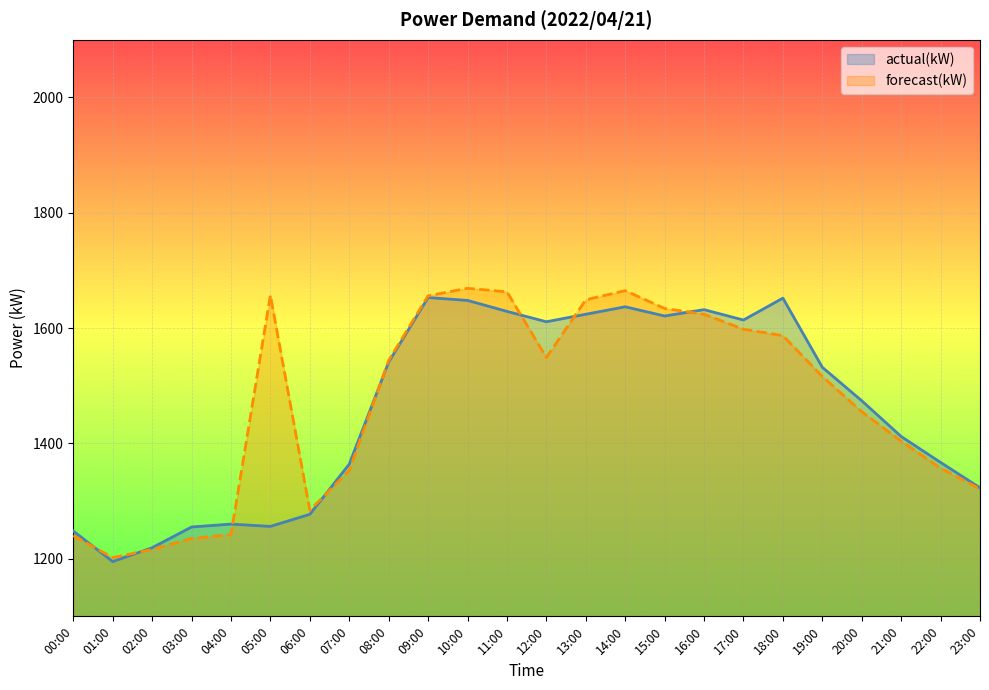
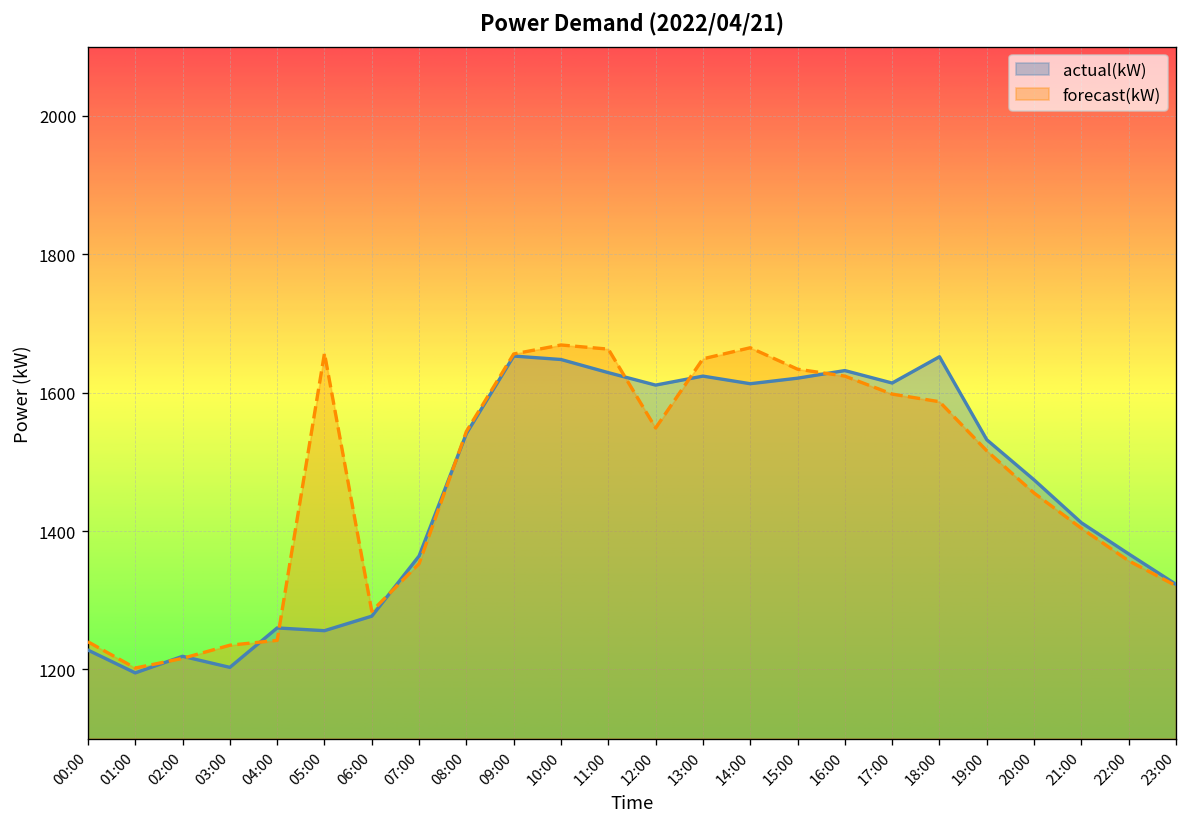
  {
    "actual(kW)": {
-     "00:00": 1250,
+     "00:00": 1230,
      "01:00": 1200,
-     "03:00": 1260,
+     "03:00": 1200,
      "04:00": 1260,
      "05:00": 1260,
      "06:00": 1280,
      "07:00": 1360,
      "10:00": 1650,
      "11:00": 1630,
      "12:00": 1610,
      "13:00": 1620,
-     "14:00": 1640,
+     "14:00": 1610,
      "15:00": 1620,
      "16:00": 1630,
      "17:00": 1610,
      "18:00": 1650,
      "19:00": 1530,
      "20:00": 1470,
      "21:00": 1410,
      "22:00": 1370
    },
    "forecast(kW)": {
      "00:00": 1240,
      "01:00": 1200,
      "03:00": 1240,
      "04:00": 1240,
      "05:00": 1660,
      "06:00": 1280,
      "07:00": 1350,
      "10:00": 1670,
      "11:00": 1660,
      "12:00": 1550,
      "13:00": 1650,
      "14:00": 1670,
      "15:00": 1630,
      "16:00": 1620,
      "17:00": 1600,
      "18:00": 1590,
      "19:00": 1520,
      "20:00": 1460,
      "21:00": 1400,
      "22:00": 1360
    }
  }
